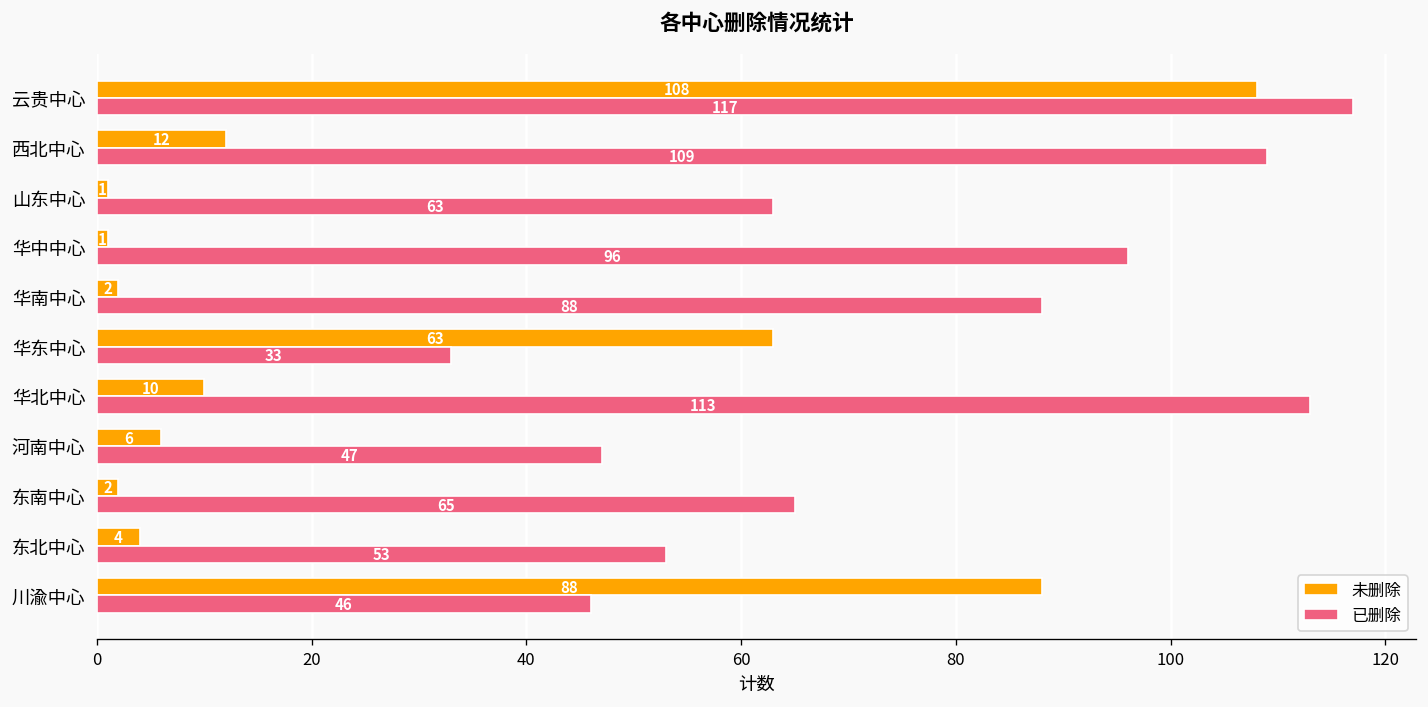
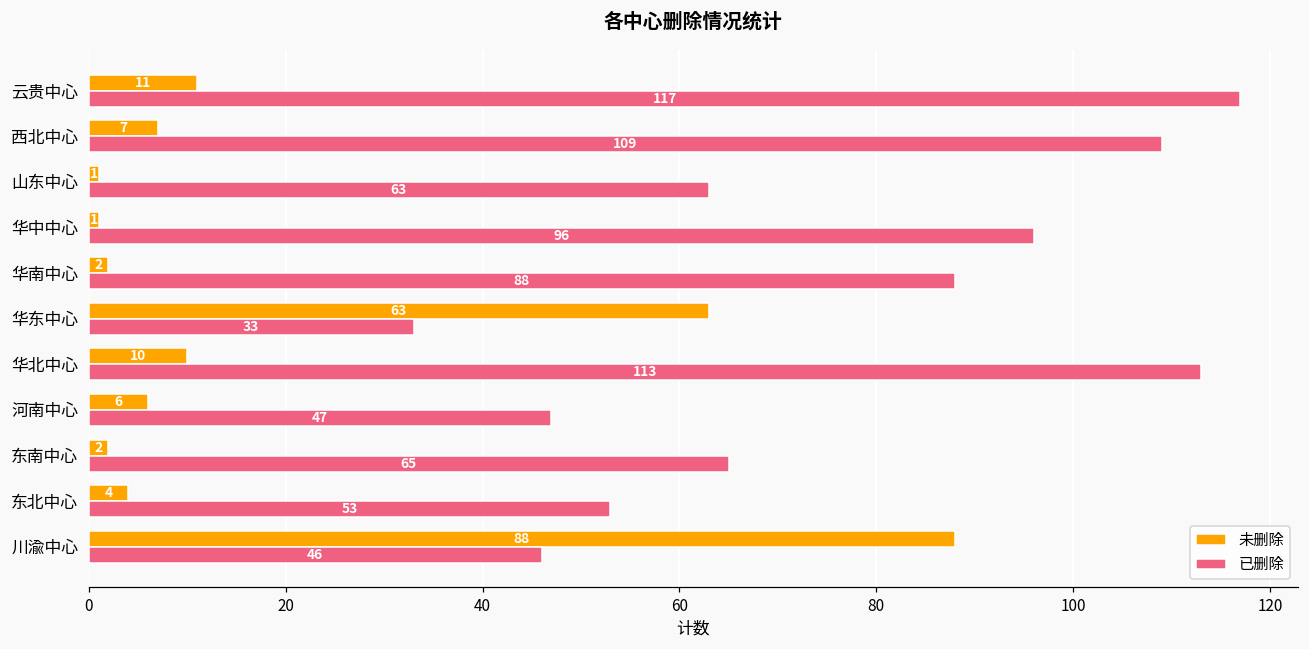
  {
    "未删除": {
-     "云贵中心": 108,
-     "西北中心": 12,
+     "云贵中心": 11,
+     "西北中心": 7,
      "山东中心": 1,
      "华中中心": 1,
      "华南中心": 2,
      "华东中心": 63,
      "华北中心": 10,
      "河南中心": 6,
      "东南中心": 2,
      "东北中心": 4,
      "川渝中心": 88
    },
    "已删除": {
      "云贵中心": 117,
      "西北中心": 109,
      "山东中心": 63,
      "华中中心": 96,
      "华南中心": 88,
      "华东中心": 33,
      "华北中心": 113,
      "河南中心": 47,
      "东南中心": 65,
      "东北中心": 53,
      "川渝中心": 46
    }
  }
